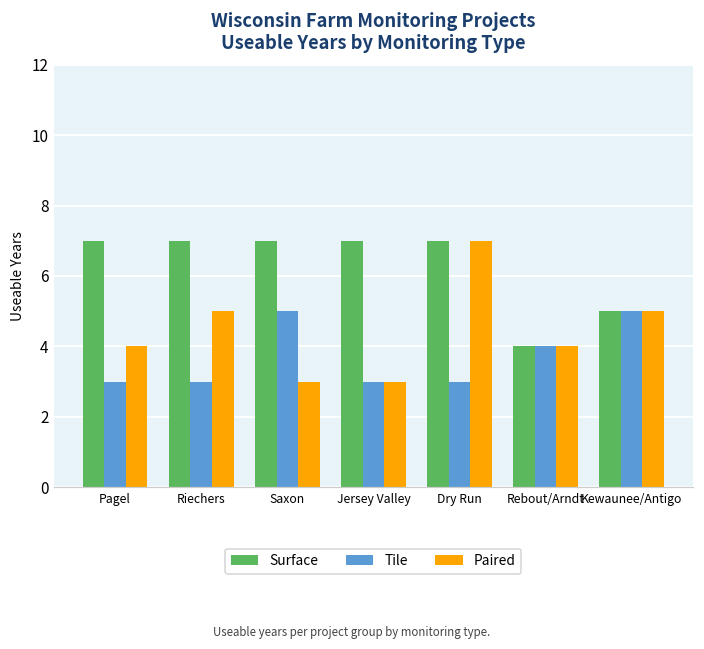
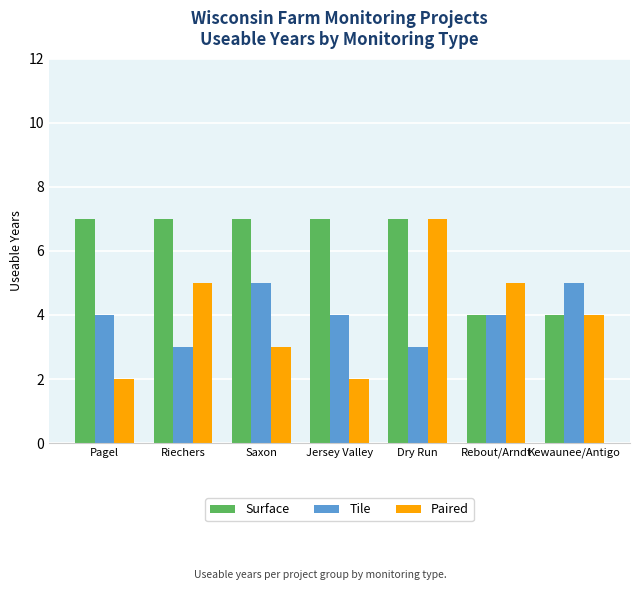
  {
    "Surface": {
      "Pagel": 7,
      "Riechers": 7,
      "Saxon": 7,
      "Jersey Valley": 7,
      "Dry Run": 7,
      "Rebout/Arndt": 4,
-     "Kewaunee/Antigo": 5
+     "Kewaunee/Antigo": 4
    },
    "Tile": {
-     "Pagel": 3,
+     "Pagel": 4,
      "Riechers": 3,
      "Saxon": 5,
-     "Jersey Valley": 3,
+     "Jersey Valley": 4,
      "Dry Run": 3,
      "Rebout/Arndt": 4,
      "Kewaunee/Antigo": 5
    },
    "Paired": {
-     "Pagel": 4,
+     "Pagel": 2,
      "Riechers": 5,
      "Saxon": 3,
-     "Jersey Valley": 3,
+     "Jersey Valley": 2,
      "Dry Run": 7,
-     "Rebout/Arndt": 4,
-     "Kewaunee/Antigo": 5
+     "Rebout/Arndt": 5,
+     "Kewaunee/Antigo": 4
    }
  }
